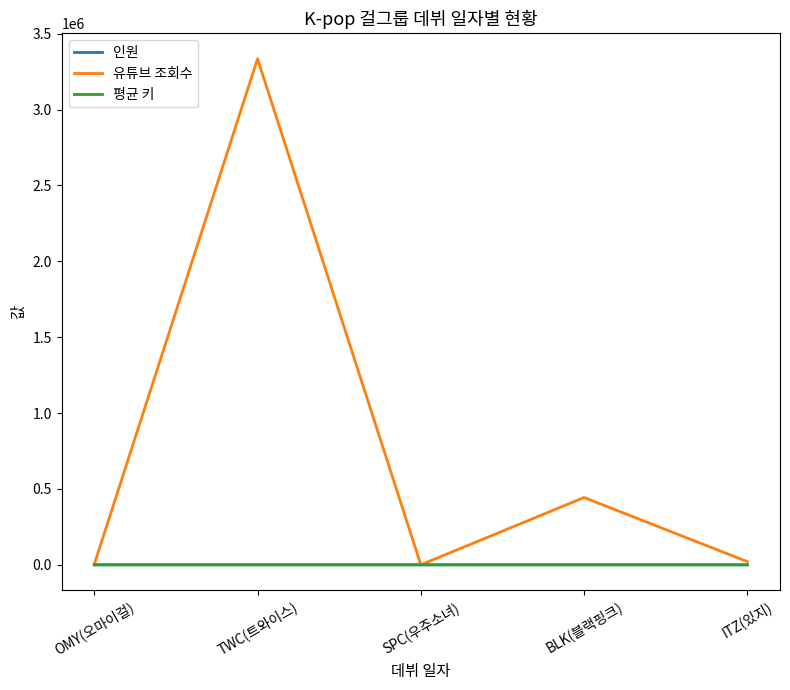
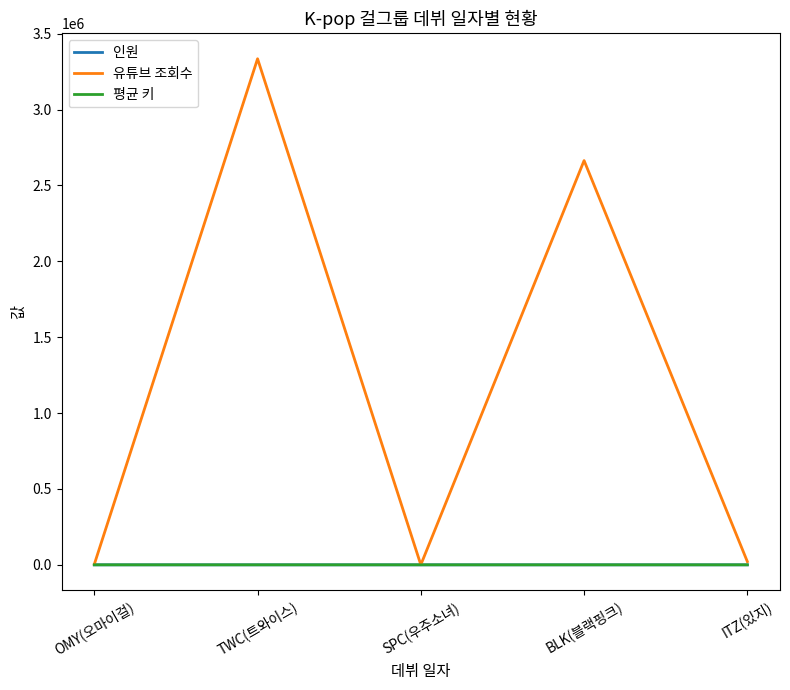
  {
    "평균 키": {
      "TWC(트와이스)": 0,
      "BLK(블랙핑크)": 0,
      "ITZ(있지)": 0
    },
    "유튜브 조회수": {
      "TWC(트와이스)": 3330000,
-     "BLK(블랙핑크)": 440000,
+     "BLK(블랙핑크)": 2660000,
      "ITZ(있지)": 20000
    }
  }
